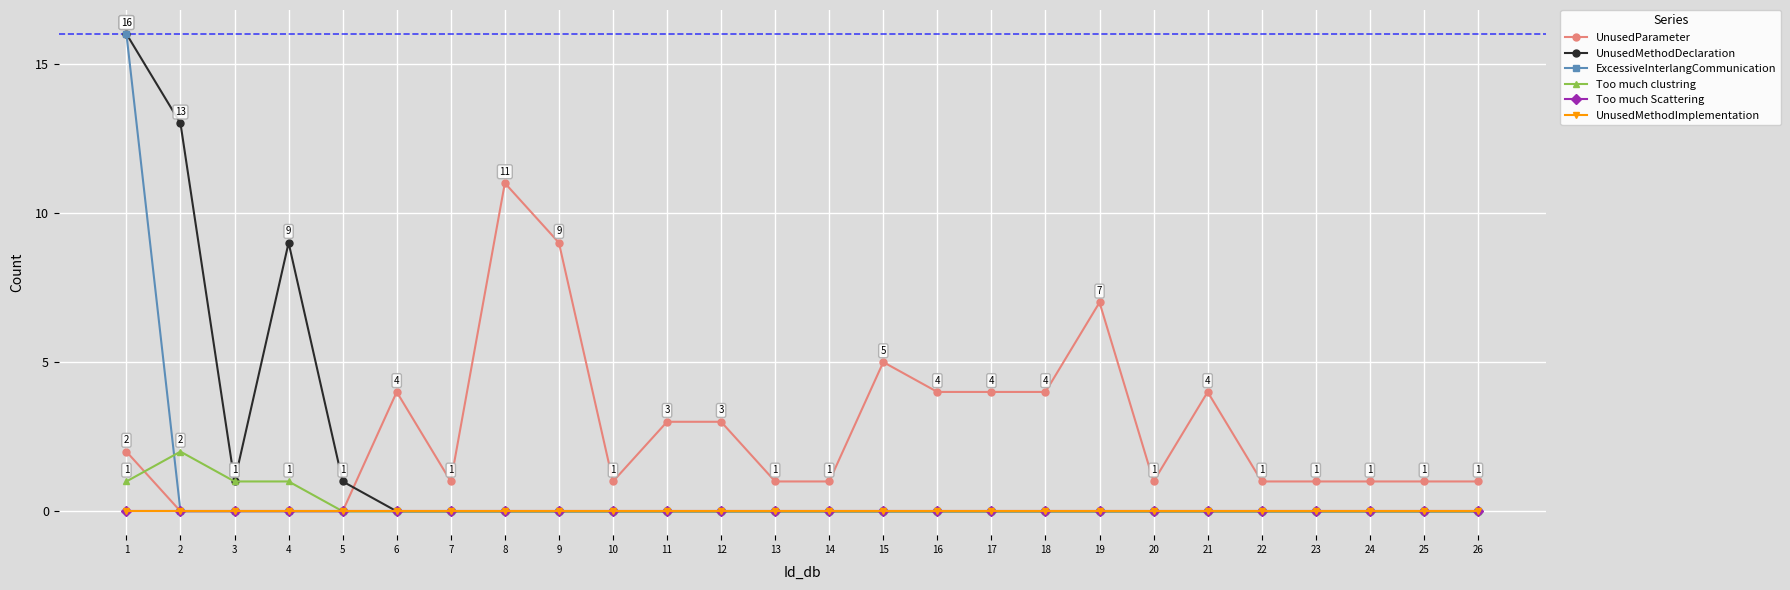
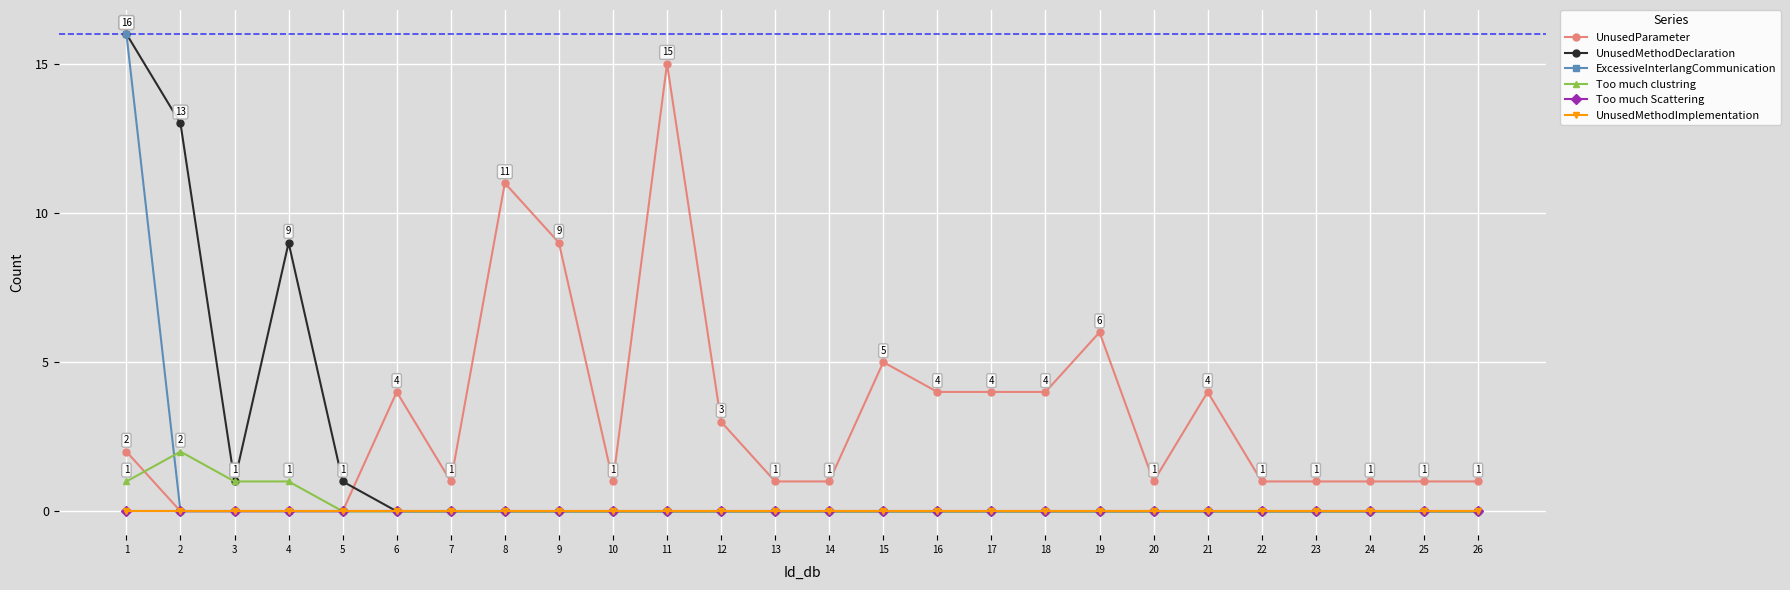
  {
    "UnusedParameter": {
-     "11": 3,
-     "19": 7
+     "11": 15,
+     "19": 6
    },
    "UnusedMethodImplementation": {
      "1": 0.0
    }
  }
